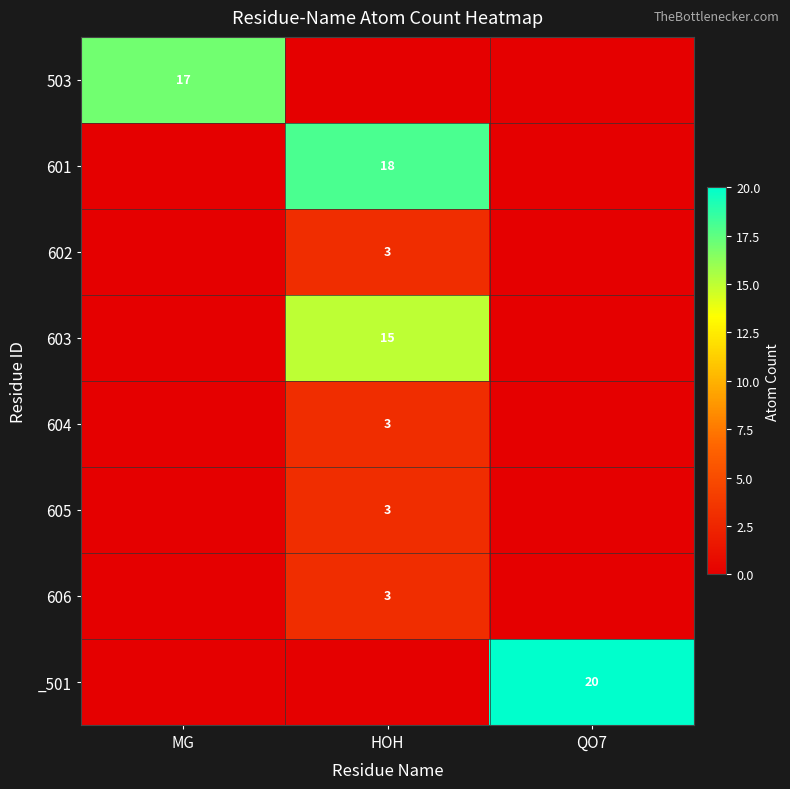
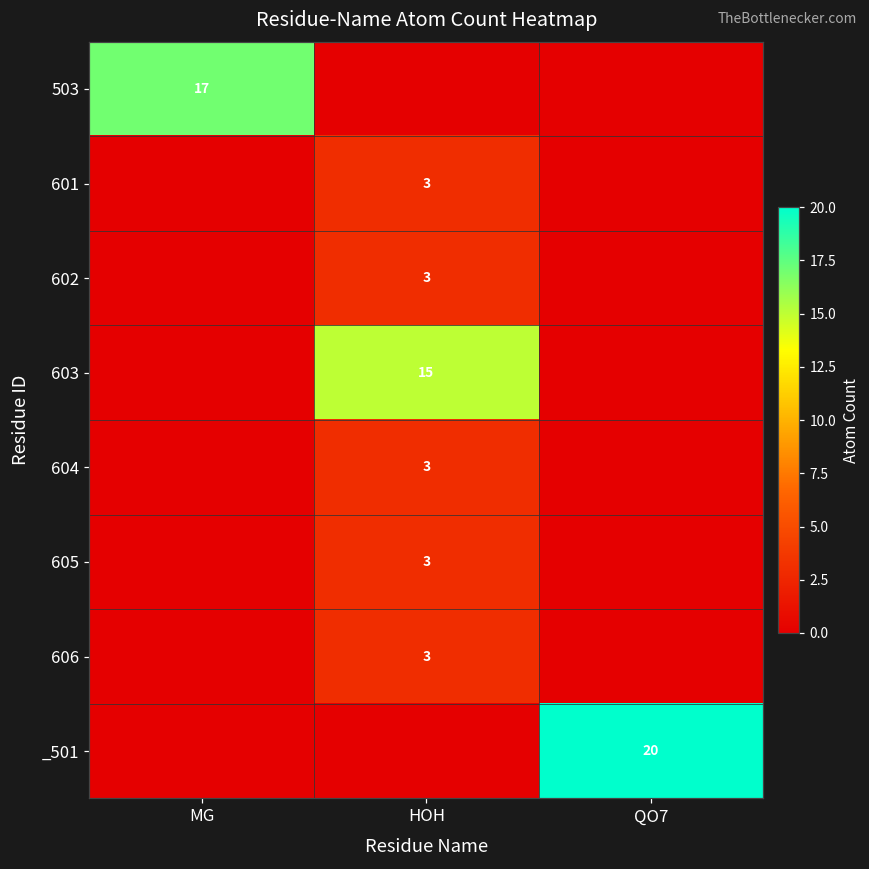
  {
    "503": {
      "MG": 17
    },
    "601": {
-     "HOH": 18
+     "HOH": 3
    },
    "602": {
      "HOH": 3
    },
    "603": {
      "HOH": 15
    },
    "604": {
      "HOH": 3
    },
    "605": {
      "HOH": 3
    },
    "606": {
      "HOH": 3
    },
    "_501": {
      "QO7": 20
    }
  }
